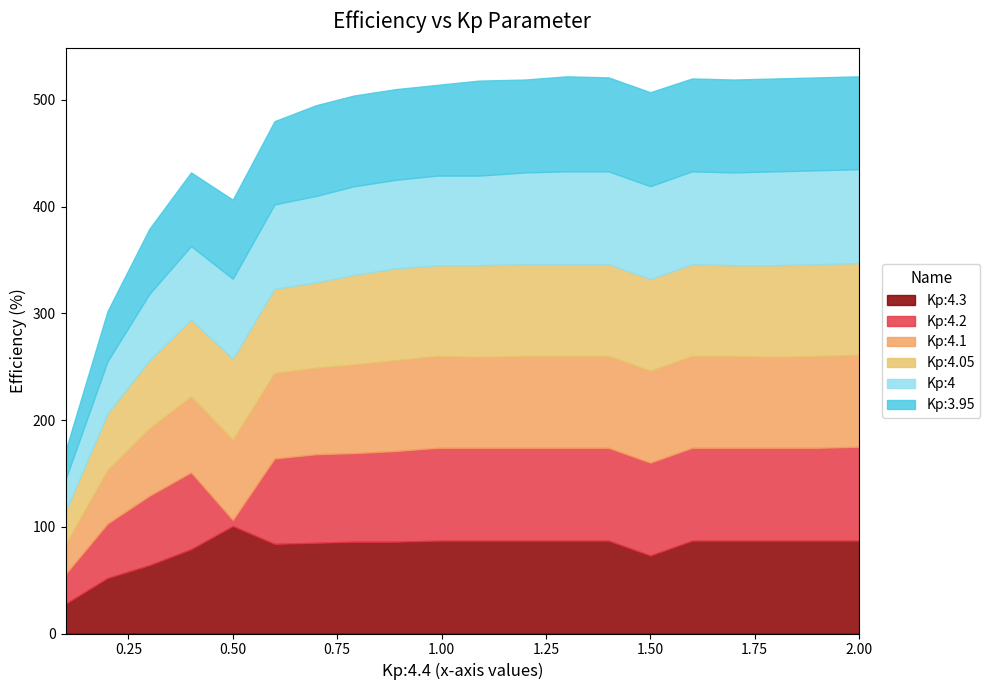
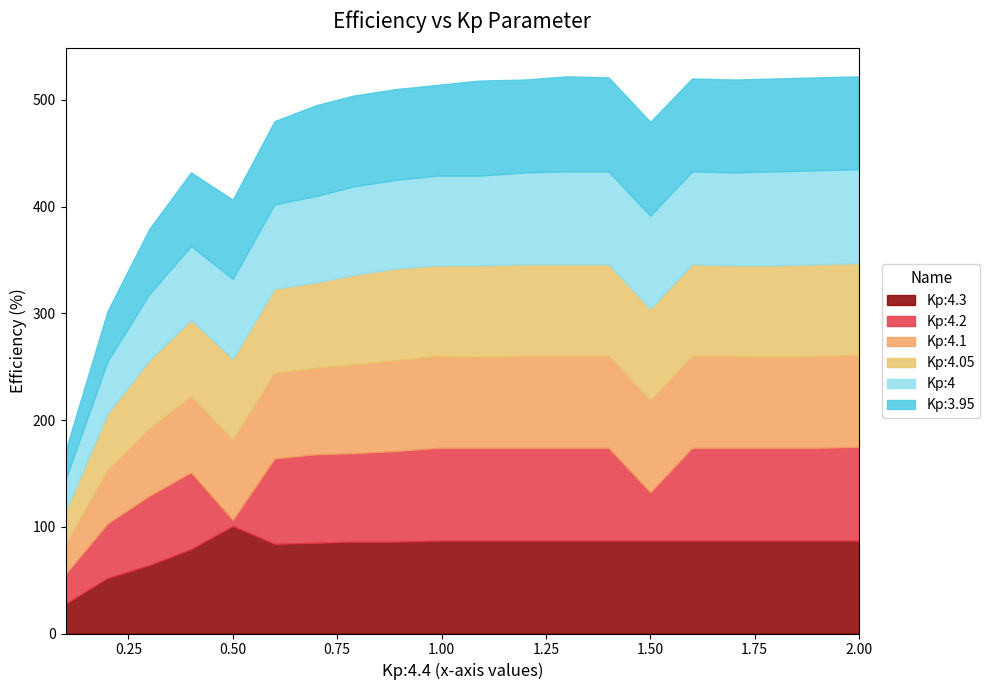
  {
    "Kp:4.3": {
      "0.50": 101,
-     "1.50": 73,
+     "1.50": 87,
      "2.00": 87
    },
    "Kp:4.2": {
      "0.50": 6,
-     "1.50": 87,
+     "1.50": 45,
      "2.00": 88
    },
    "Kp:4": {
      "0.50": 75,
      "1.50": 87,
      "2.00": 88
    },
    "Kp:3.95": {
      "0.50": 74,
      "1.50": 88,
      "2.00": 87
    }
  }
